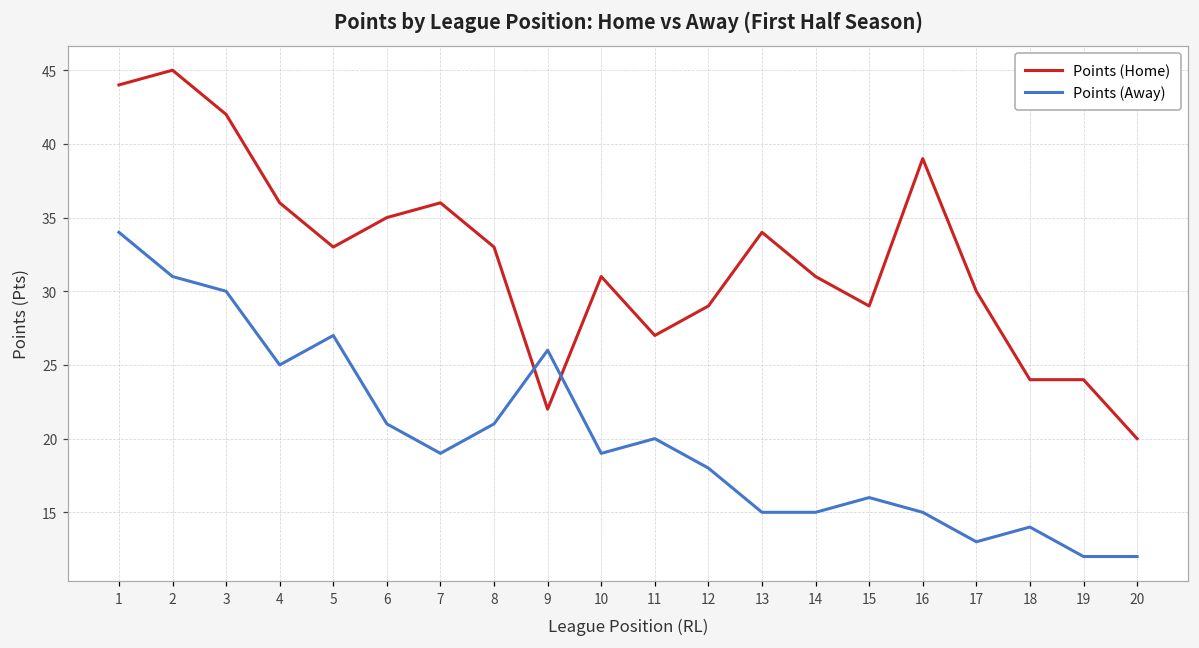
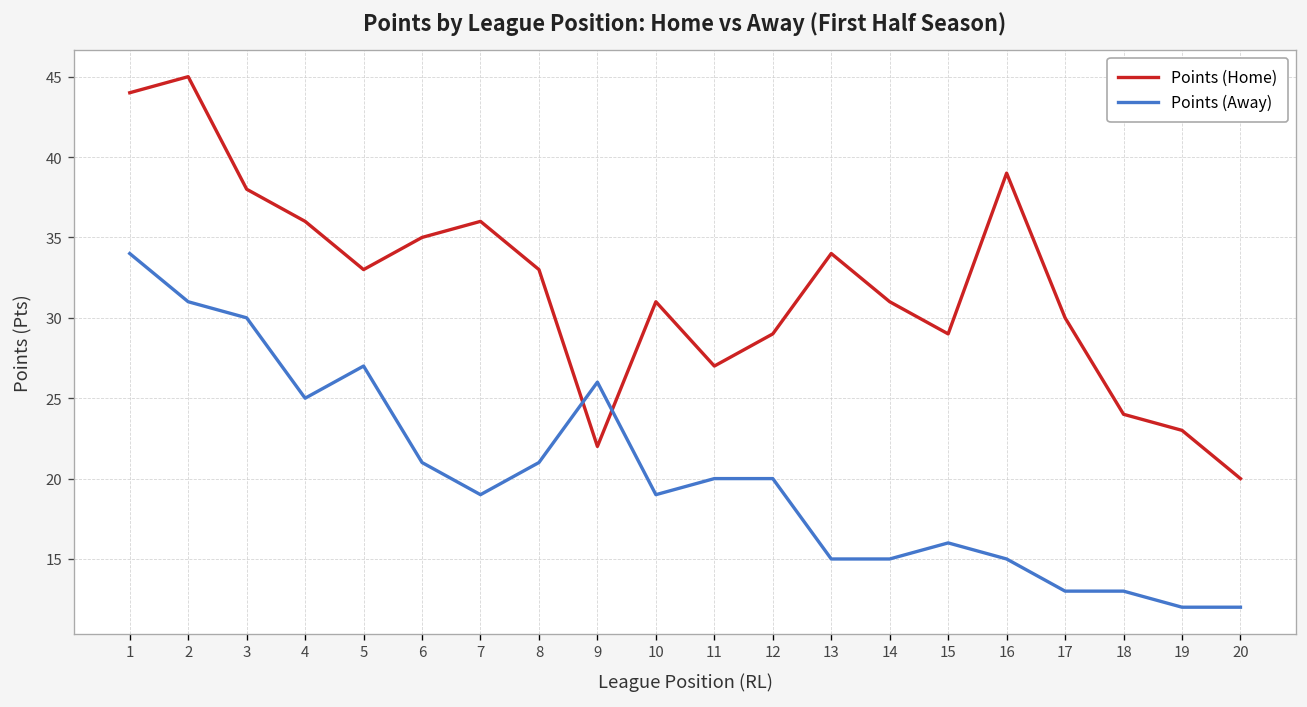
  {
    "Points (Home)": {
      "1": 44,
      "2": 45,
-     "3": 42,
+     "3": 38,
      "4": 36,
      "5": 33,
      "6": 35,
      "7": 36,
      "8": 33,
      "9": 22,
      "10": 31,
      "11": 27,
      "12": 29,
      "13": 34,
      "14": 31,
      "15": 29,
      "16": 39,
      "17": 30,
      "18": 24,
-     "19": 24,
+     "19": 23,
      "20": 20
    },
    "Points (Away)": {
      "1": 34,
      "2": 31,
      "3": 30,
      "4": 25,
      "5": 27,
      "6": 21,
      "7": 19,
      "8": 21,
      "9": 26,
      "10": 19,
      "11": 20,
-     "12": 18,
+     "12": 20,
      "13": 15,
      "14": 15,
      "15": 16,
      "16": 15,
      "17": 13,
-     "18": 14,
+     "18": 13,
      "19": 12,
      "20": 12
    }
  }
